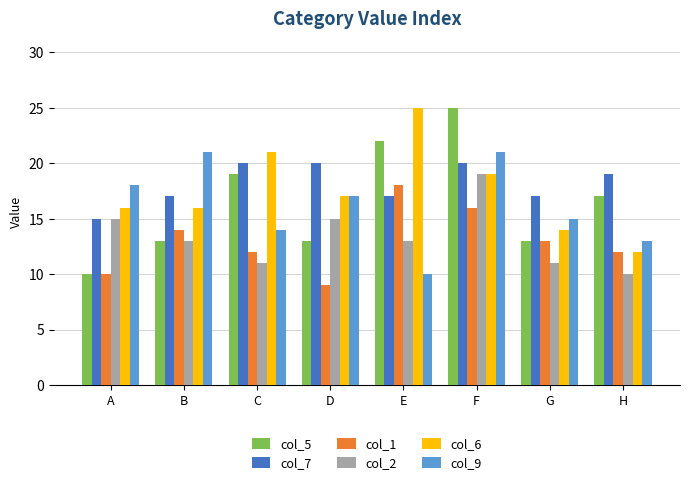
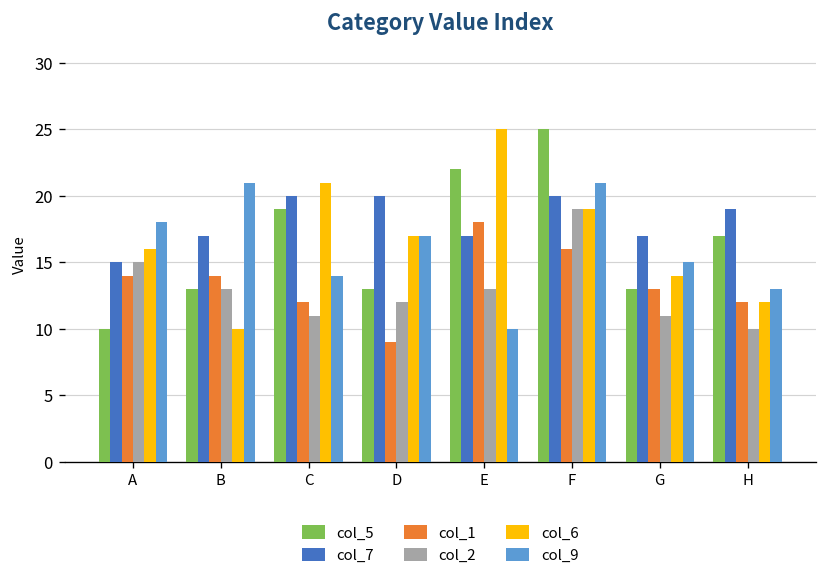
  {
    "col_5": {
      "A": 10,
      "B": 13,
      "C": 19,
      "D": 13,
      "E": 22,
      "F": 25,
      "G": 13,
      "H": 17
    },
    "col_1": {
-     "A": 10,
+     "A": 14,
      "B": 14,
      "C": 12,
      "D": 9,
      "E": 18,
      "F": 16,
      "G": 13,
      "H": 12
    },
    "col_2": {
      "A": 15,
      "B": 13,
      "C": 11,
-     "D": 15,
+     "D": 12,
      "E": 13,
      "F": 19,
      "G": 11,
      "H": 10
    },
    "col_6": {
      "A": 16,
-     "B": 16,
+     "B": 10,
      "C": 21,
      "D": 17,
      "E": 25,
      "F": 19,
      "G": 14,
      "H": 12
    }
  }
